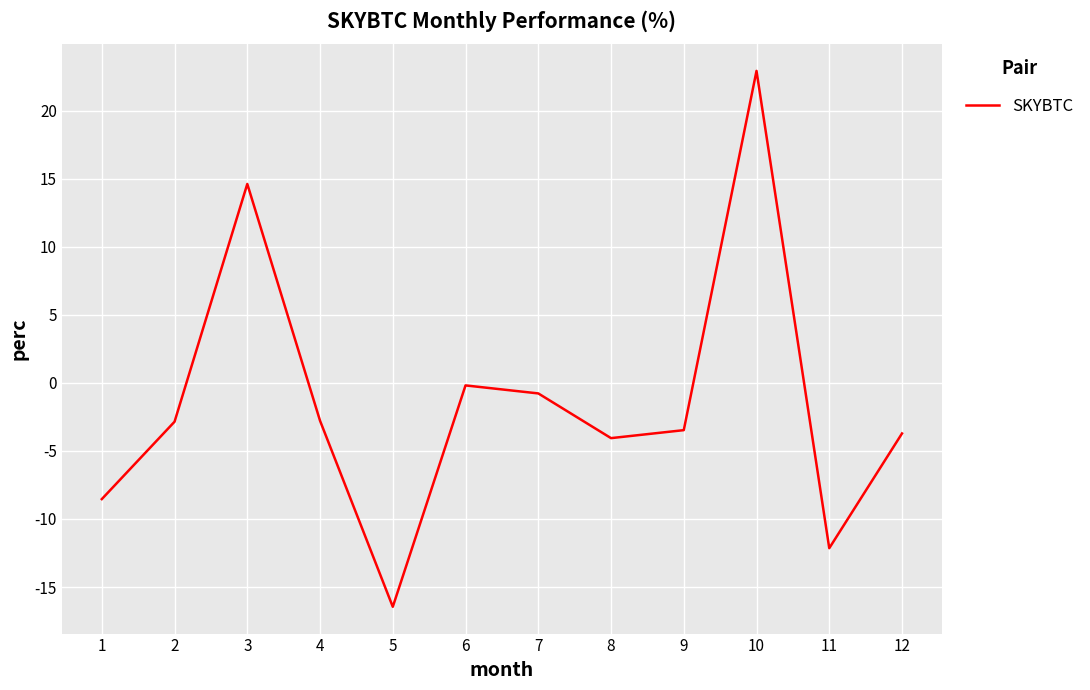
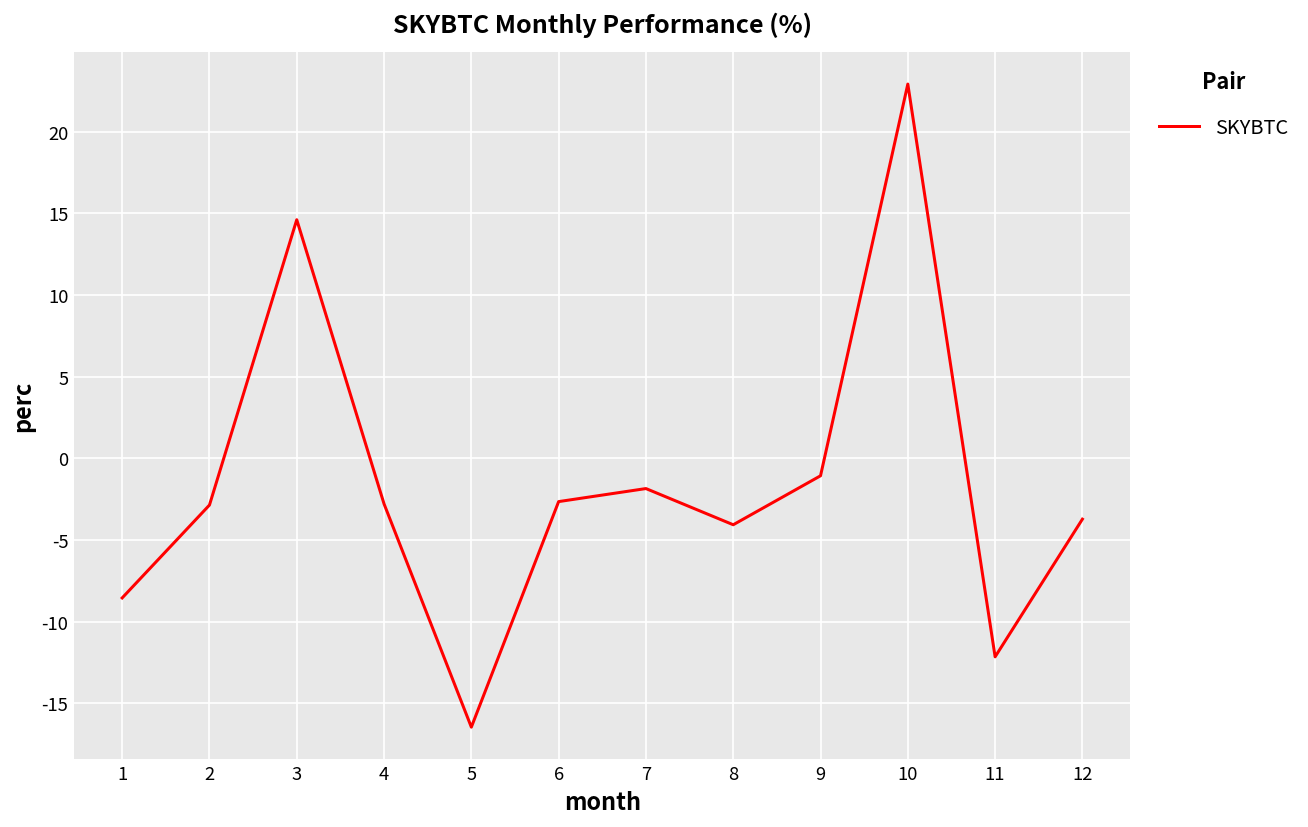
  {
    "1": -8.5,
    "2": -2.9,
    "3": 14.6,
    "4": -2.8,
    "5": -16.4,
-   "6": -0.2,
-   "7": -0.8,
+   "6": -2.6,
+   "7": -1.8,
    "8": -4.1,
-   "9": -3.5,
+   "9": -1.1,
    "10": 22.9,
    "11": -12.1,
    "12": -3.7
  }
